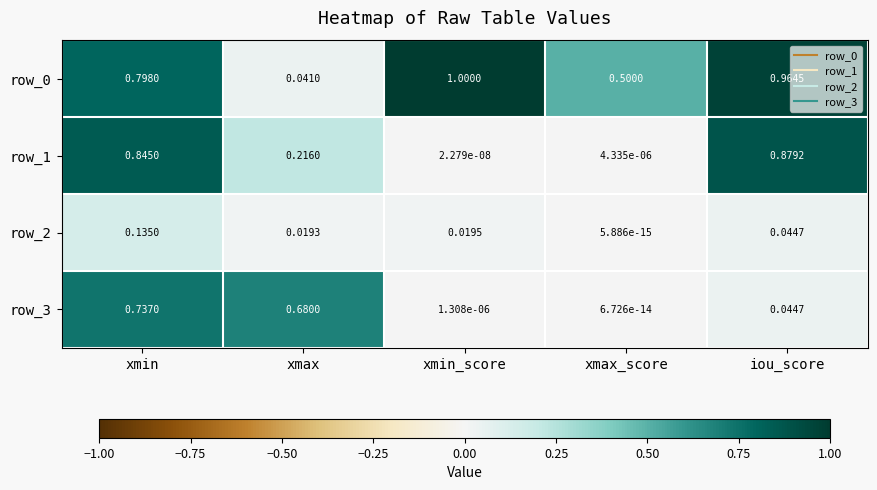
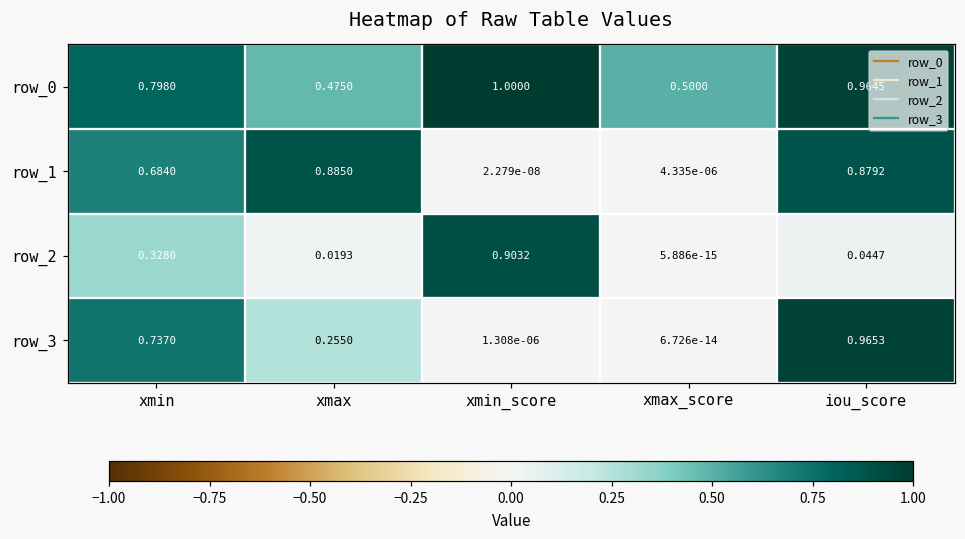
  {
    "row_0": {
      "xmin": "0.7980",
-     "xmax": "0.0410",
+     "xmax": "0.4750",
      "xmin_score": "1.0000",
      "xmax_score": "0.5000"
    },
    "row_1": {
-     "xmin": "0.8450",
-     "xmax": "0.2160",
+     "xmin": "0.6840",
+     "xmax": "0.8850",
      "xmin_score": "2.279e-08",
      "xmax_score": "4.335e-06",
      "iou_score": "0.8792"
    },
    "row_2": {
-     "xmin": "0.1350",
+     "xmin": "0.3280",
      "xmax": "0.0193",
-     "xmin_score": "0.0195",
+     "xmin_score": "0.9032",
      "xmax_score": "5.886e-15",
      "iou_score": "0.0447"
    },
    "row_3": {
      "xmin": "0.7370",
-     "xmax": "0.6800",
+     "xmax": "0.2550",
      "xmin_score": "1.308e-06",
      "xmax_score": "6.726e-14",
-     "iou_score": "0.0447"
+     "iou_score": "0.9653"
    }
  }
